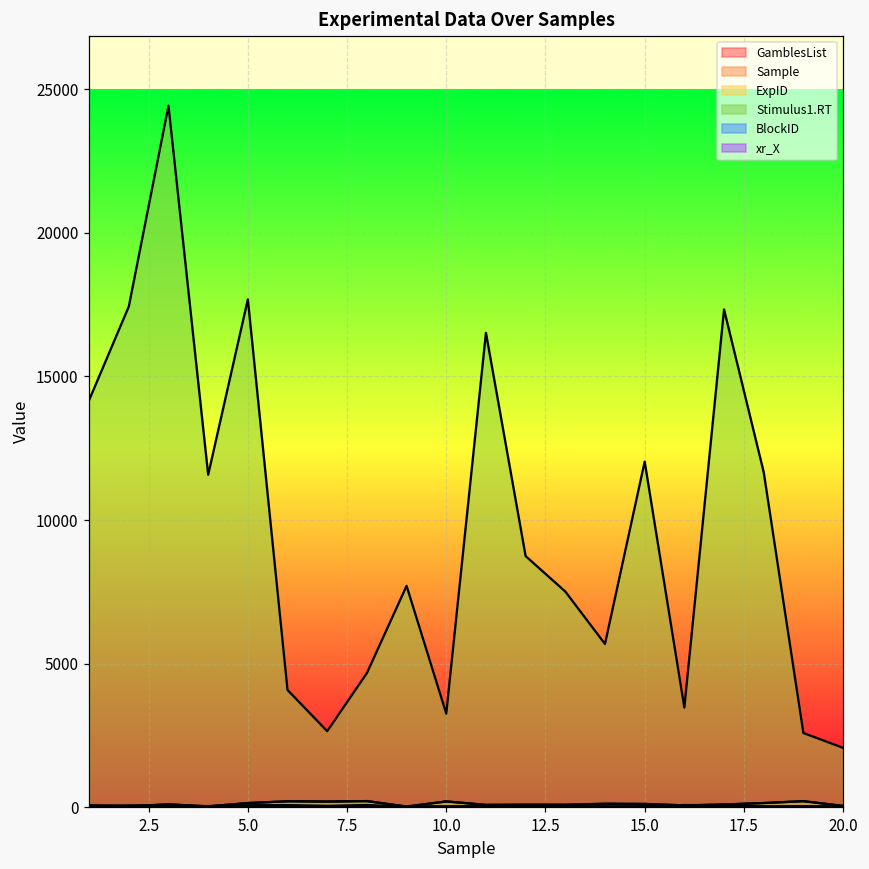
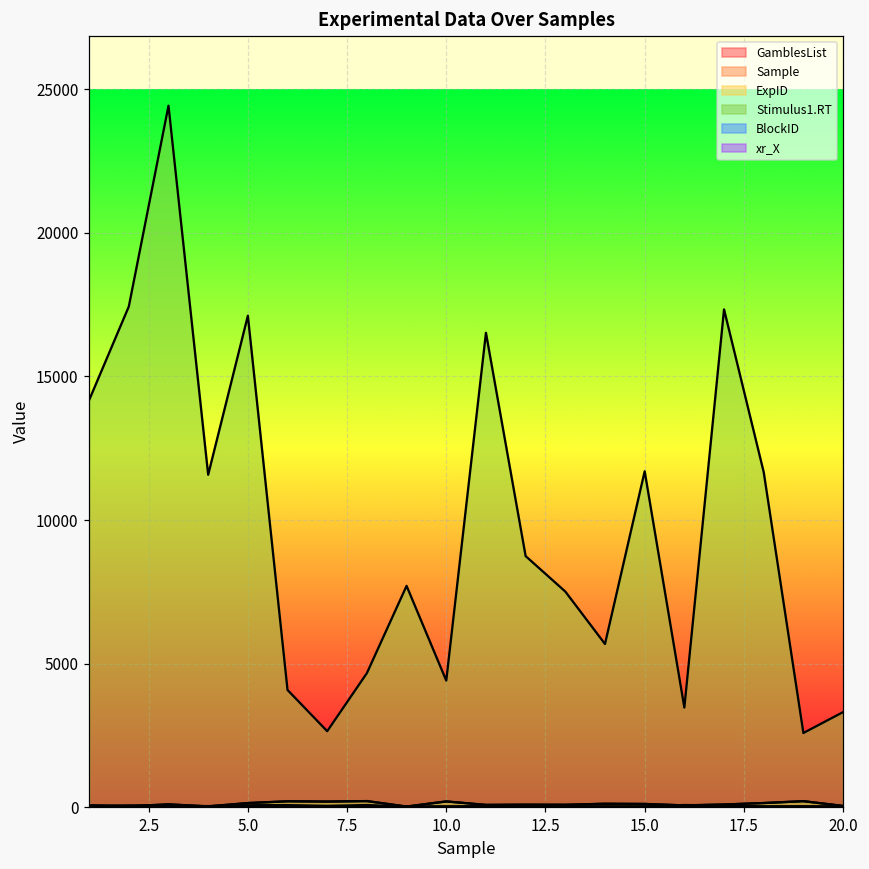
  {
    "Stimulus1.RT": {
-     "5.0": 17700,
-     "10.0": 3300,
-     "15.0": 12000,
-     "20.0": 2100
+     "5.0": 17100,
+     "10.0": 4400,
+     "15.0": 11700,
+     "20.0": 3300
    }
  }
